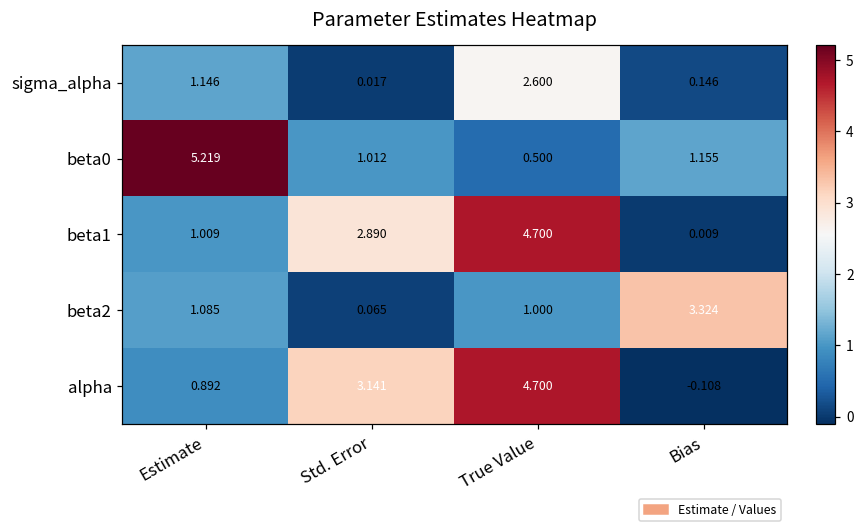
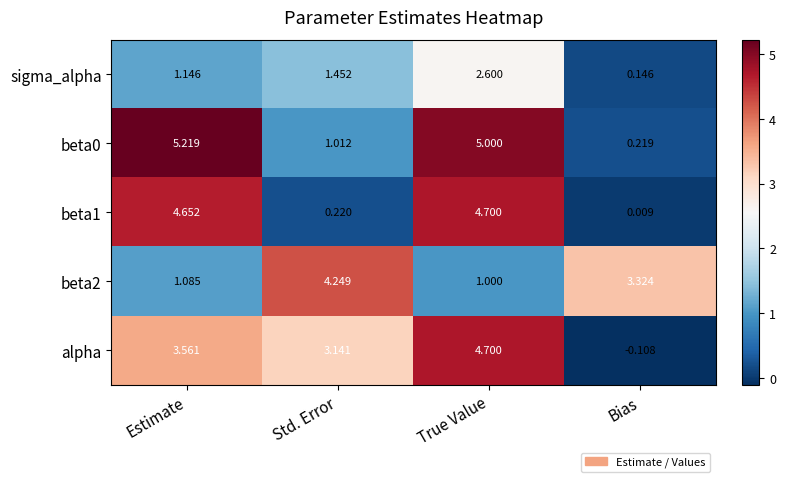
  {
    "sigma_alpha": {
      "Estimate": 1.146,
-     "Std. Error": 0.017,
+     "Std. Error": 1.452,
      "True Value": 2.600,
      "Bias": 0.146
    },
    "beta0": {
      "Estimate": 5.219,
      "Std. Error": 1.012,
-     "True Value": 0.500,
-     "Bias": 1.155
+     "True Value": 5.000,
+     "Bias": 0.219
    },
    "beta1": {
-     "Estimate": 1.009,
-     "Std. Error": 2.890,
+     "Estimate": 4.652,
+     "Std. Error": 0.220,
      "True Value": 4.700,
      "Bias": 0.009
    },
    "beta2": {
      "Estimate": 1.085,
-     "Std. Error": 0.065,
+     "Std. Error": 4.249,
      "True Value": 1.000,
      "Bias": 3.324
    },
    "alpha": {
-     "Estimate": 0.892,
+     "Estimate": 3.561,
      "Std. Error": 3.141,
      "True Value": 4.700,
      "Bias": -0.108
    }
  }
